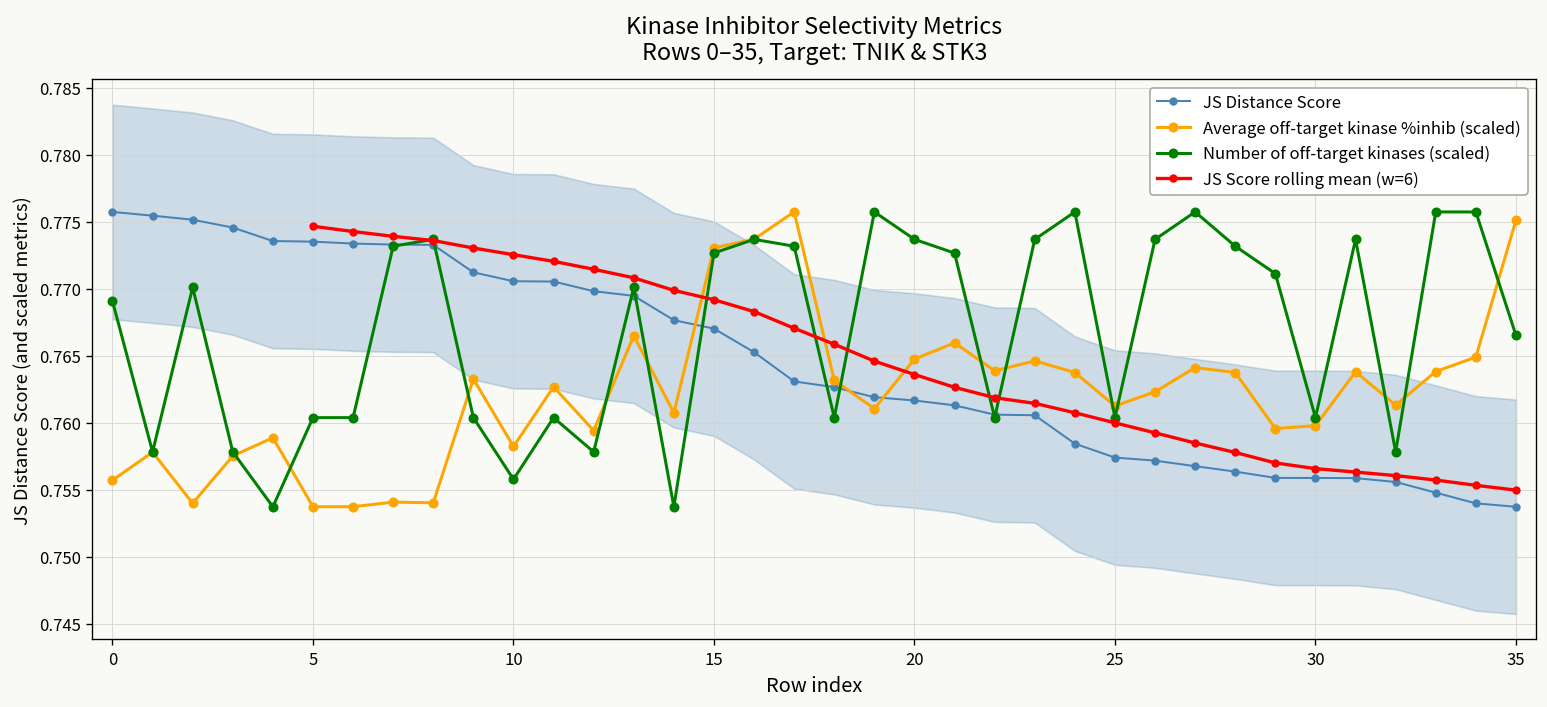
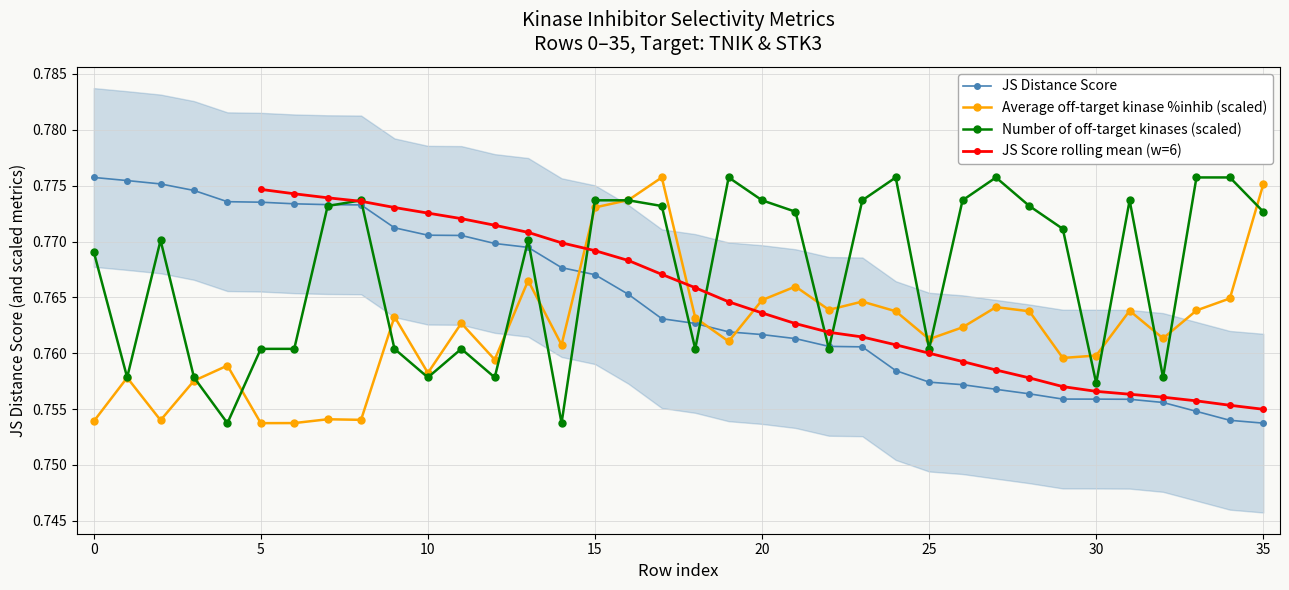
  {
    "Average off-target kinase %inhib (scaled)": {
-     "0": 0.7557,
+     "0": 0.7539,
      "5": 0.7537,
      "10": 0.7582,
      "15": 0.7730,
      "20": 0.7648,
      "25": 0.7613,
      "30": 0.7598,
      "35": 0.7751
    },
    "Number of off-target kinases (scaled)": {
      "0": 0.7691,
      "5": 0.7604,
-     "10": 0.7558,
-     "15": 0.7727,
+     "10": 0.7578,
+     "15": 0.7737,
      "20": 0.7737,
      "25": 0.7604,
-     "30": 0.7604,
-     "35": 0.7665
+     "30": 0.7573,
+     "35": 0.7727
    },
    "JS Score rolling mean (w=6)": {
      "5": 0.7747,
      "10": 0.7725,
      "15": 0.7692,
      "20": 0.7636,
      "25": 0.7600,
      "30": 0.7566,
      "35": 0.7550
    }
  }
